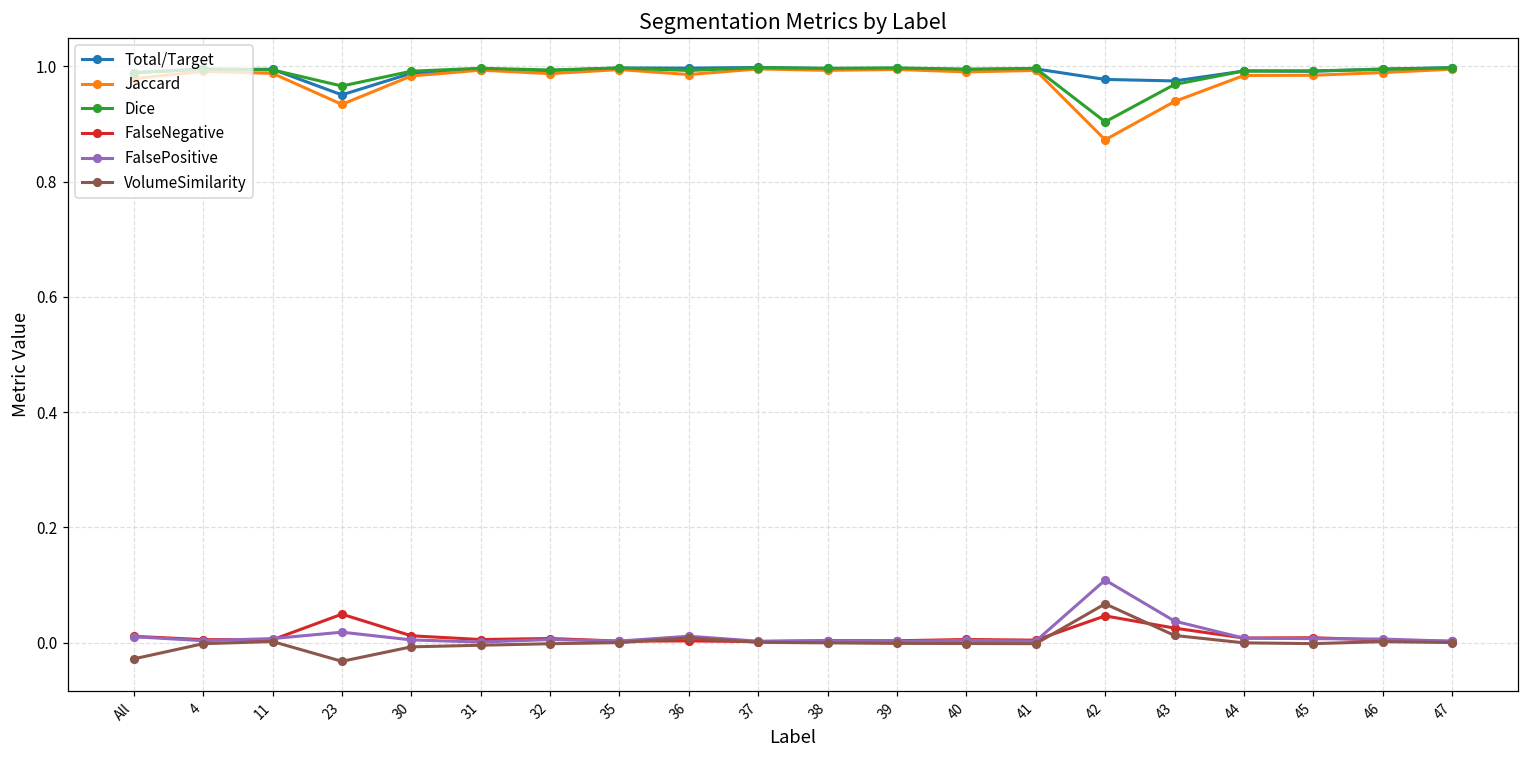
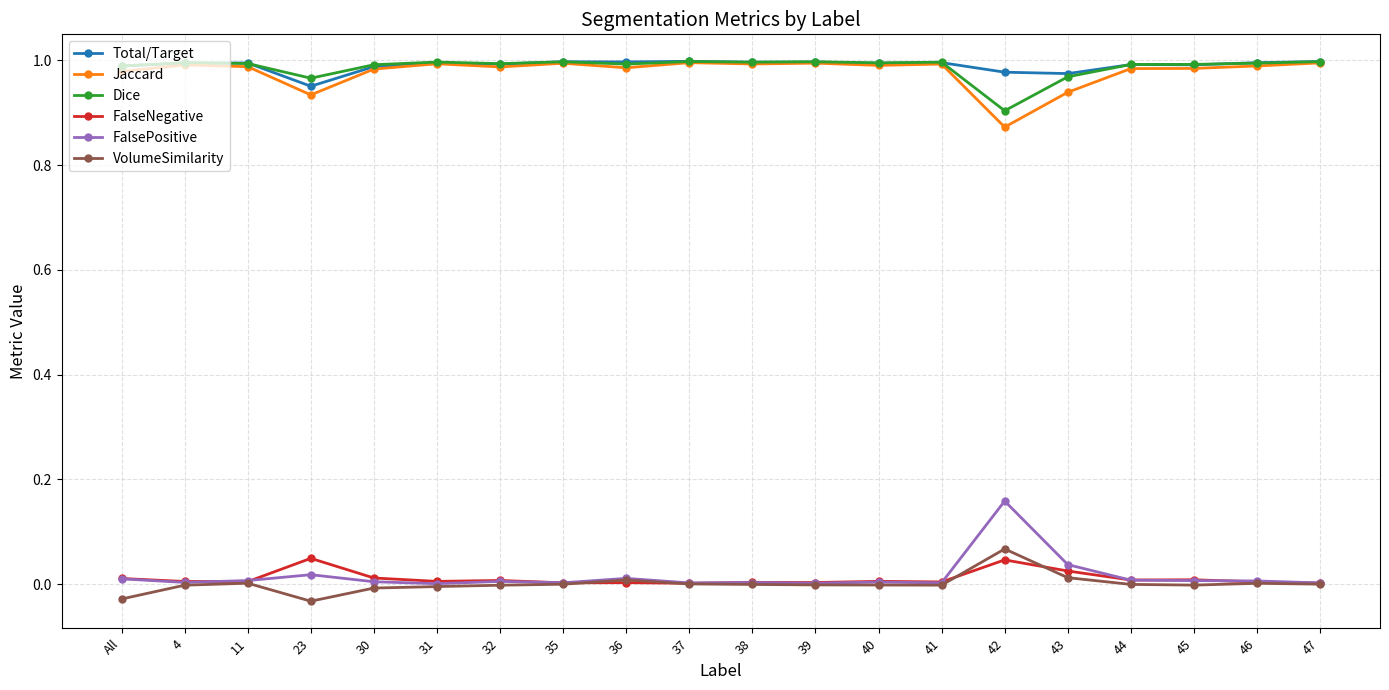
  {
    "Total/Target": {
      "23": 0.95,
      "42": 0.98,
      "43": 0.97
    },
    "Jaccard": {
      "11": 0.99,
      "23": 0.93,
      "32": 0.99,
      "36": 0.99,
      "42": 0.87,
      "43": 0.94,
      "44": 0.98,
      "45": 0.98,
      "46": 0.99
    },
    "Dice": {
      "23": 0.97,
      "42": 0.90,
      "43": 0.97
    },
    "FalseNegative": {
      "23": 0.05,
      "30": 0.01,
      "36": 0.00,
      "42": 0.05,
      "43": 0.03
    },
    "FalsePositive": {
      "23": 0.02,
      "30": 0.00,
-     "42": 0.11,
+     "42": 0.16,
      "43": 0.04
    },
    "VolumeSimilarity": {
      "All": -0.03,
      "4": 0.00,
      "23": -0.03,
      "30": -0.01,
      "31": 0.00,
      "32": 0.00,
      "40": 0.00,
      "42": 0.07,
      "43": 0.01,
      "44": 0.00,
      "45": 0.00
    }
  }
